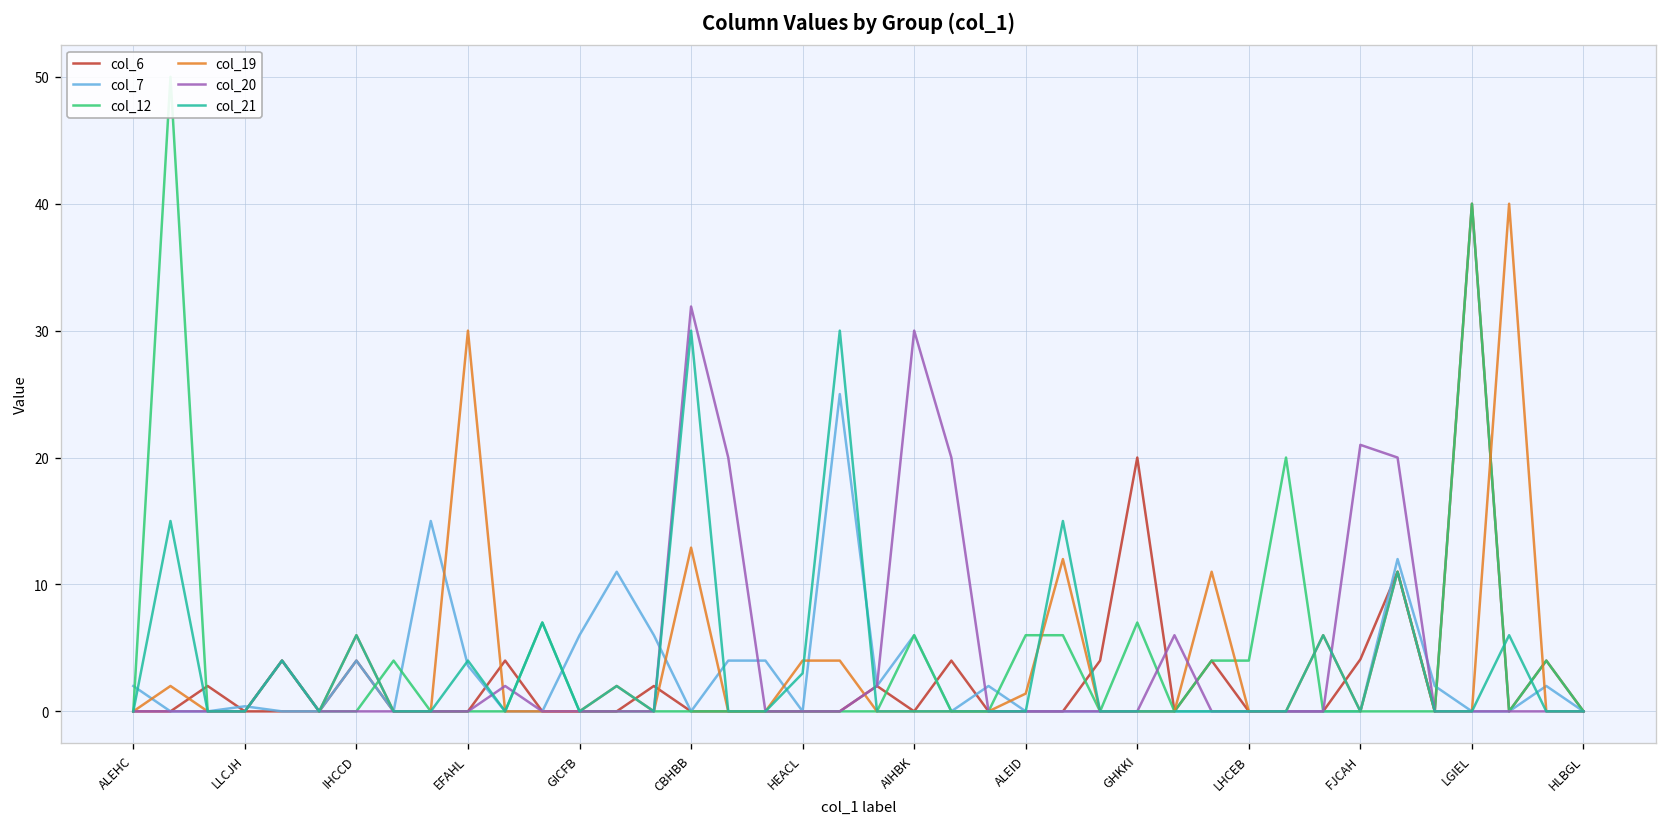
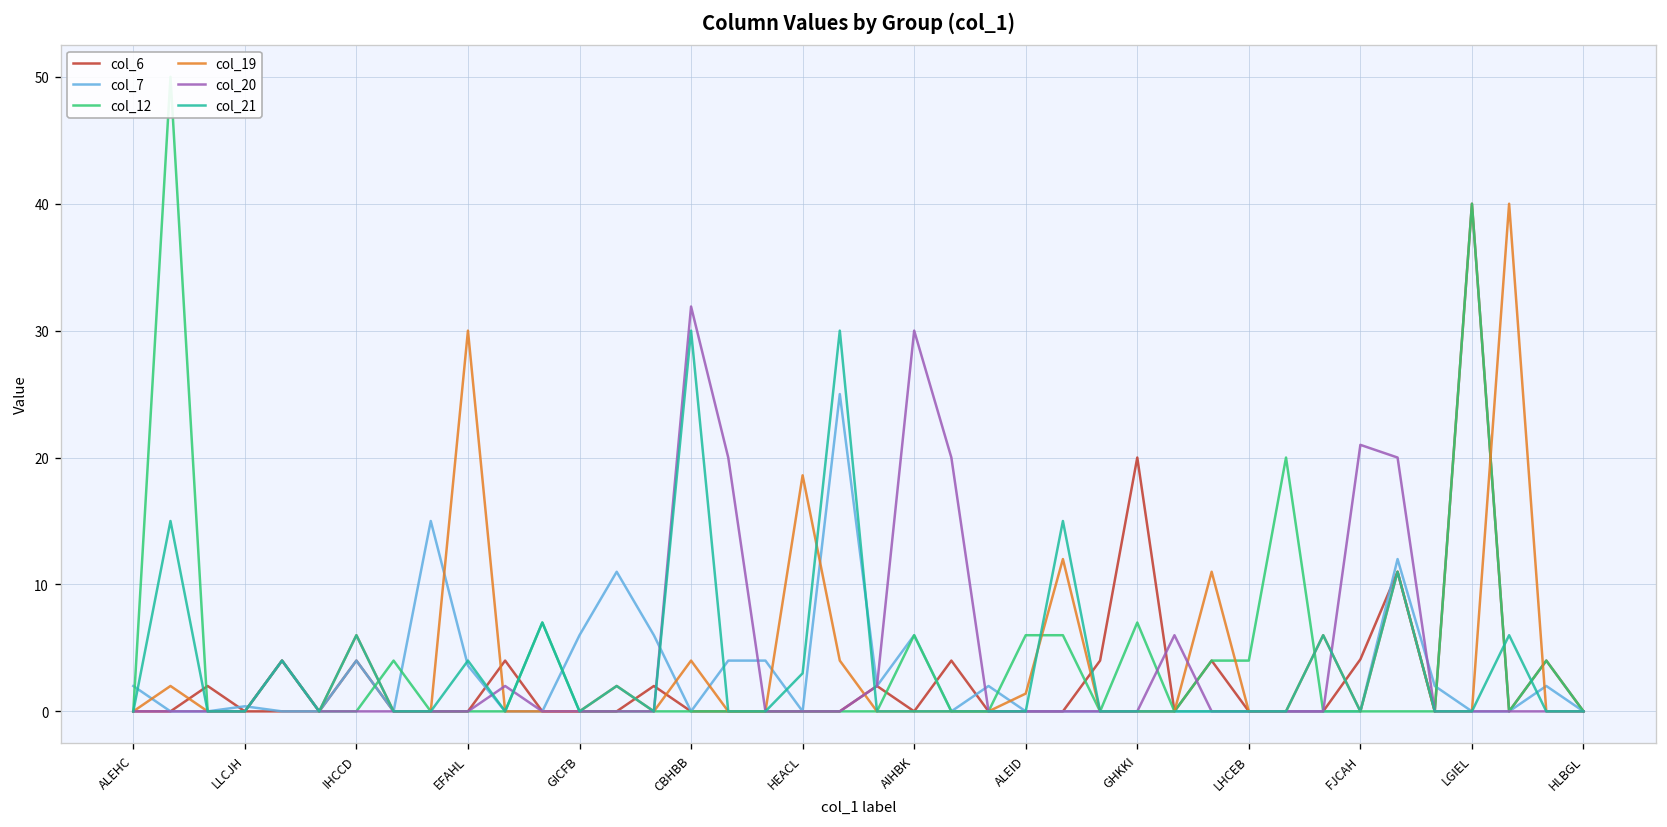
  {
    "col_6": {
      "GHKKI": 20.0,
      "FJCAH": 4.1
    },
    "col_7": {
      "ALEHC": 2.0,
      "LLCJH": 0.4,
      "EFAHL": 3.6,
      "GICFB": 6.0
    },
    "col_19": {
      "EFAHL": 30.0,
-     "CBHBB": 12.9,
-     "HEACL": 4.0,
+     "CBHBB": 4.0,
+     "HEACL": 18.6,
      "ALEID": 1.4
    },
    "col_20": {
      "CBHBB": 31.9,
      "AIHBK": 30.0,
      "FJCAH": 21.0
    }
  }
